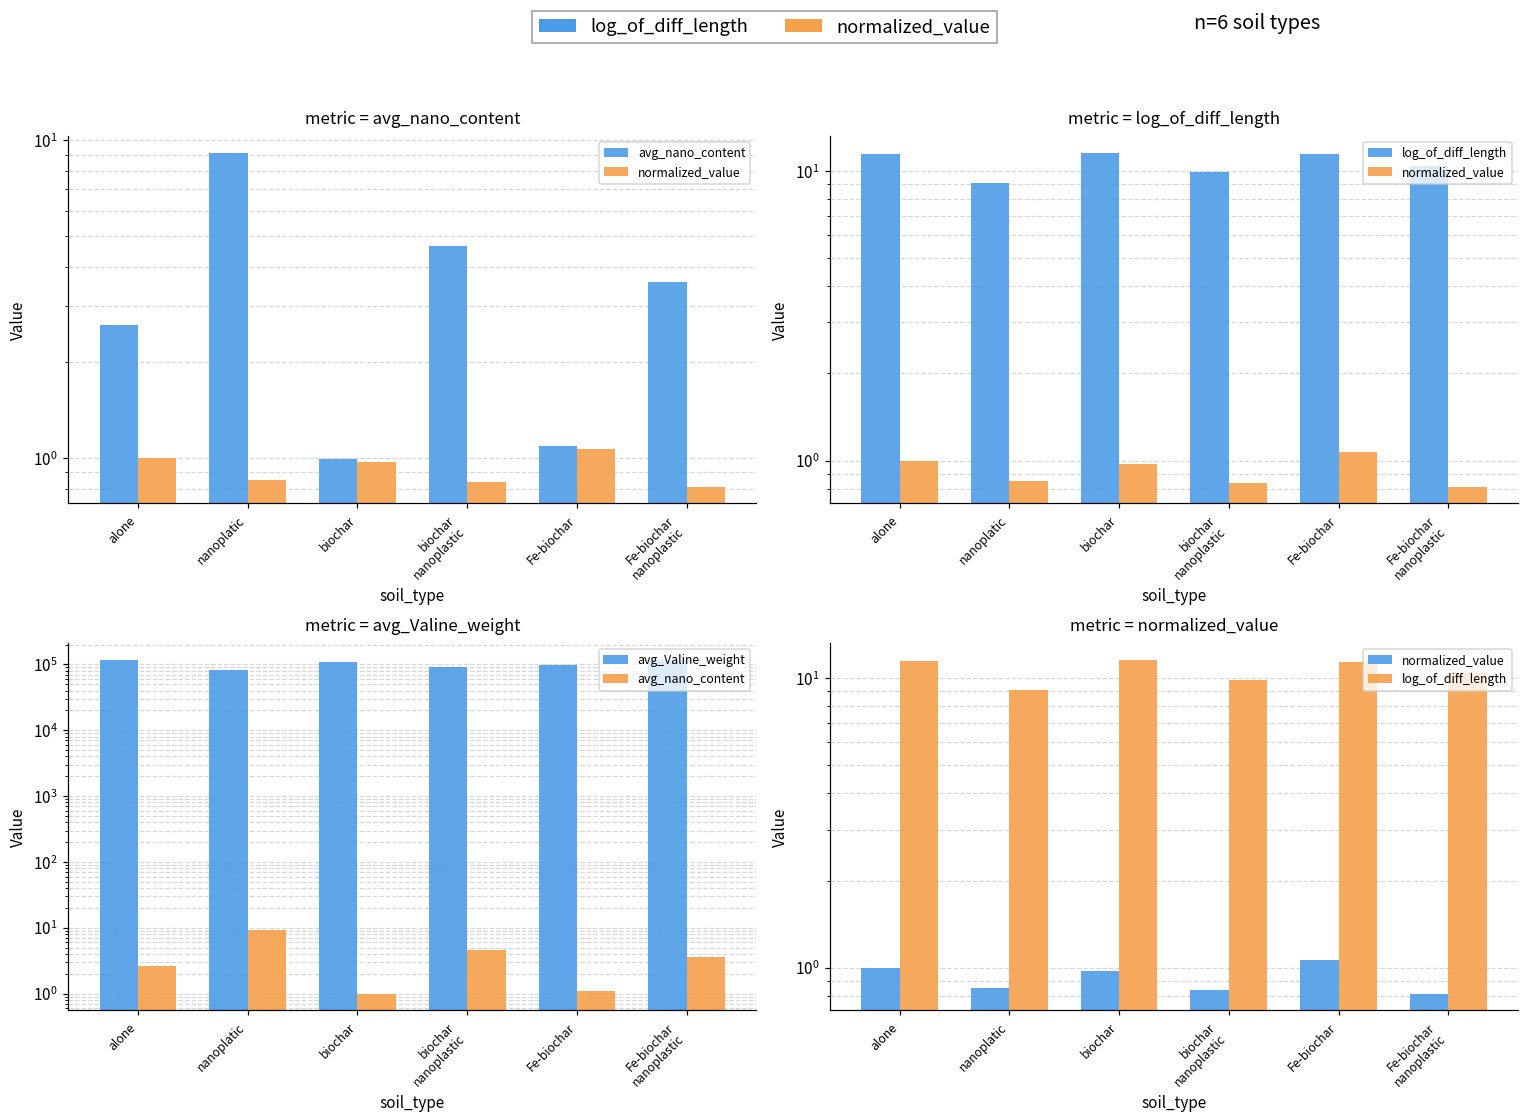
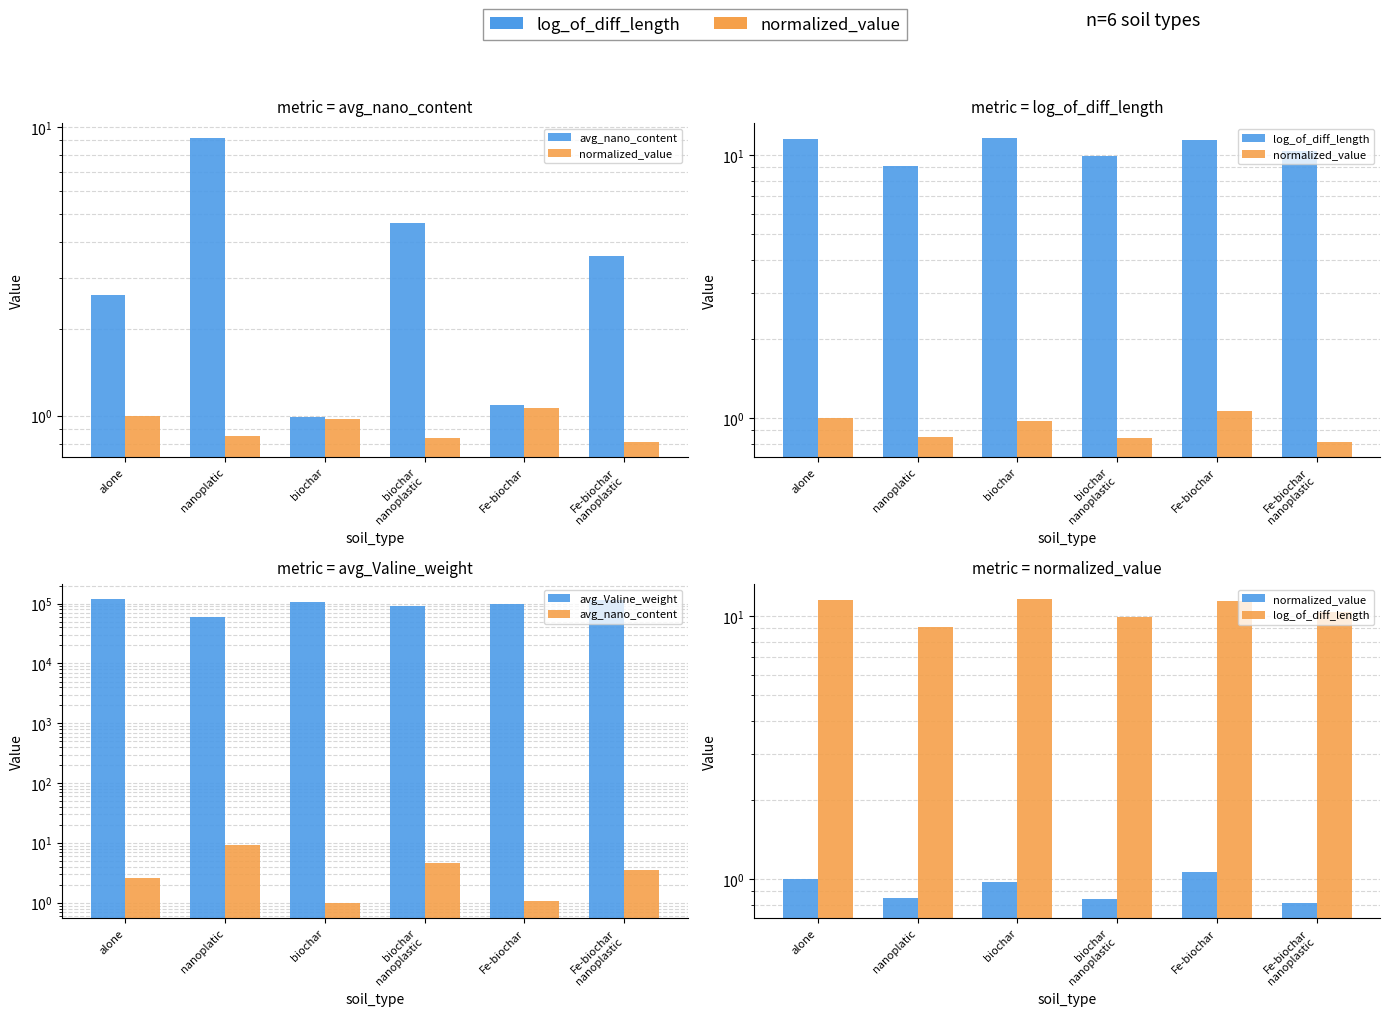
  {
    "metric = avg_nano_content": {
      "normalized_value": {
        "alone": 1.00,
        "nanoplatic": 0.85,
        "biochar": 0.97,
        "biochar nanoplastic": 0.84,
        "Fe-biochar": 1.07,
        "Fe-biochar nanoplastic": 0.81
      }
    },
    "metric = log_of_diff_length": {
      "log_of_diff_length": {
        "alone": 12,
        "nanoplatic": 9.1,
        "biochar": 12,
        "biochar nanoplastic": 9.9,
        "Fe-biochar": 11.4
      },
      "normalized_value": {
        "alone": 1.00,
        "nanoplatic": 0.85,
        "biochar": 0.97,
        "biochar nanoplastic": 0.84,
        "Fe-biochar": 1.07,
        "Fe-biochar nanoplastic": 0.81
      }
    },
    "metric = avg_Valine_weight": {
      "avg_Valine_weight": {
        "alone": 120000,
-       "nanoplatic": 80000,
+       "nanoplatic": 60000,
        "biochar": 110000,
        "biochar nanoplastic": 90000,
        "Fe-biochar": 100000
      },
      "avg_nano_content": {
        "alone": 3,
        "nanoplatic": 9,
        "biochar": 1,
        "biochar nanoplastic": 5,
        "Fe-biochar": 1,
        "Fe-biochar nanoplastic": 4
      }
    }
  }
